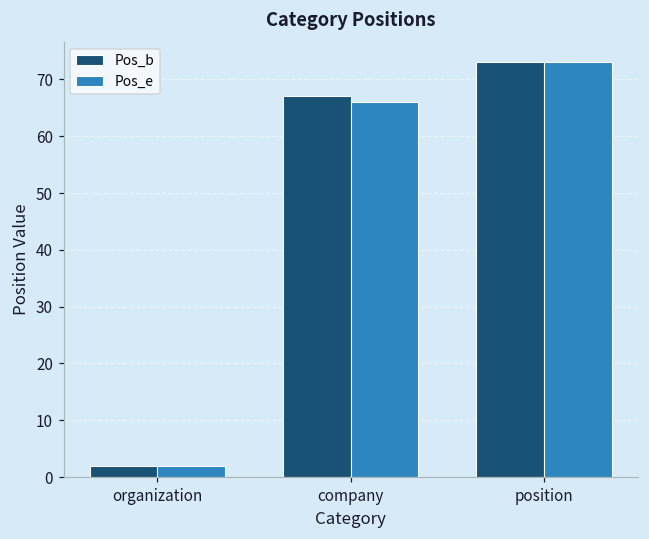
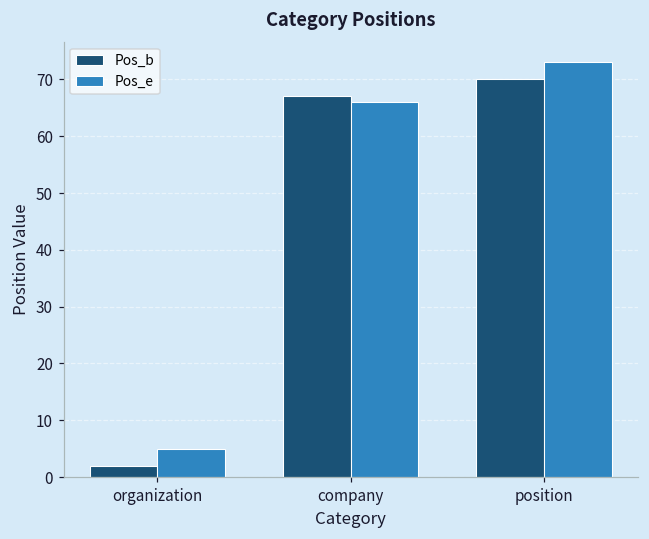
  {
    "Pos_b": {
      "organization": 2,
      "company": 67,
-     "position": 73
+     "position": 70
    },
    "Pos_e": {
-     "organization": 2,
+     "organization": 5,
      "company": 66,
      "position": 73
    }
  }
